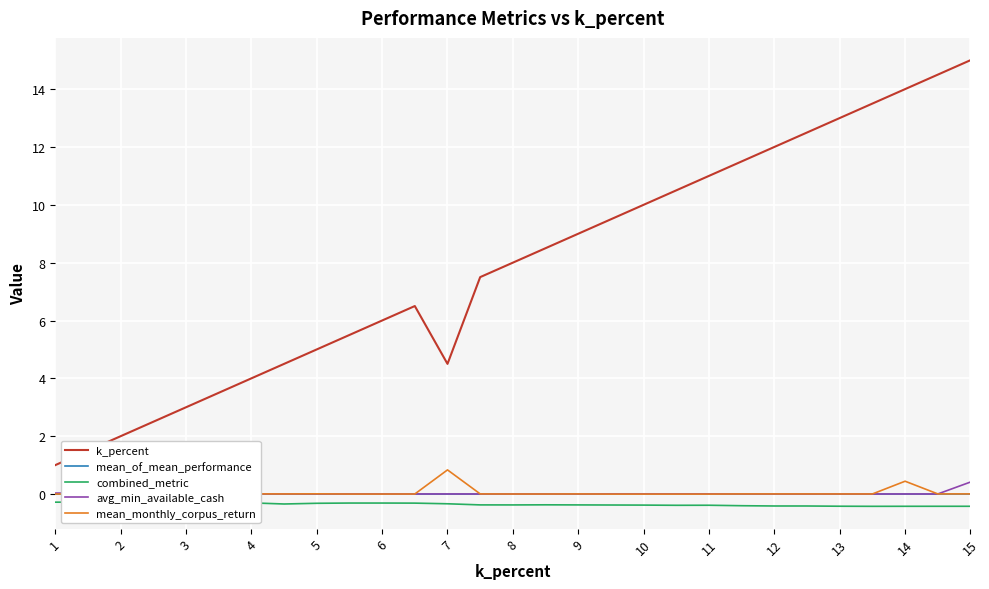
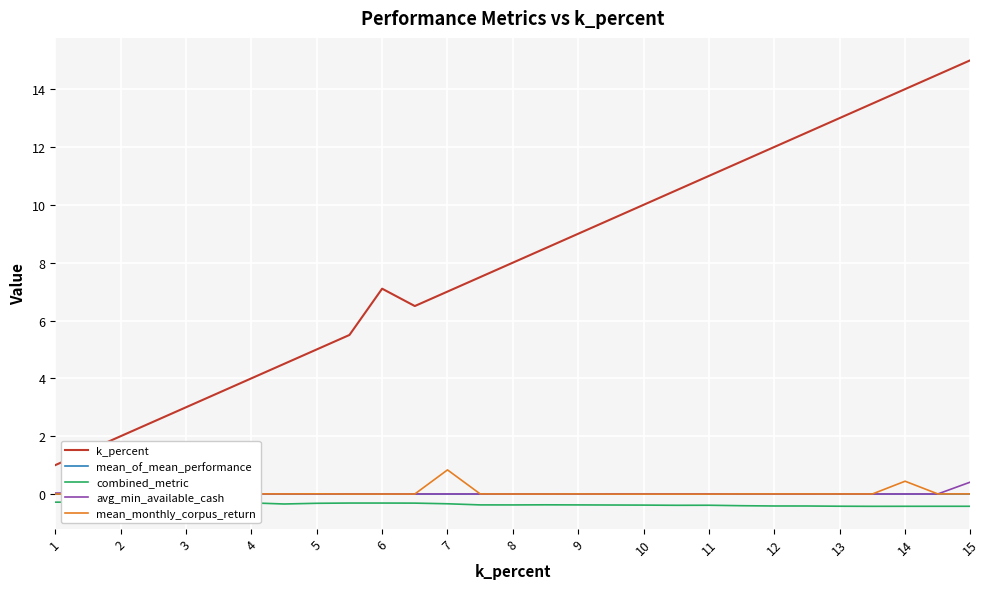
  {
    "k_percent": {
      "1": 1.0,
      "2": 2.0,
      "3": 3.0,
      "4": 4.0,
      "5": 5.0,
-     "6": 6.0,
-     "7": 4.5,
+     "6": 7.1,
+     "7": 7.0,
      "8": 8.0,
      "9": 9.0,
      "10": 10.0,
      "11": 11.0,
      "12": 12.0,
      "13": 13.0,
      "14": 14.0,
      "15": 15.0
    },
    "combined_metric": {
      "1": -0.3,
      "5": -0.3,
      "6": -0.3,
      "7": -0.3,
      "8": -0.4,
      "9": -0.4,
      "10": -0.4,
      "11": -0.4,
      "12": -0.4,
      "13": -0.4,
      "14": -0.4,
      "15": -0.4
    },
    "avg_min_available_cash": {
      "15": 0.4
    },
    "mean_monthly_corpus_return": {
      "7": 0.8,
      "14": 0.4
    }
  }
